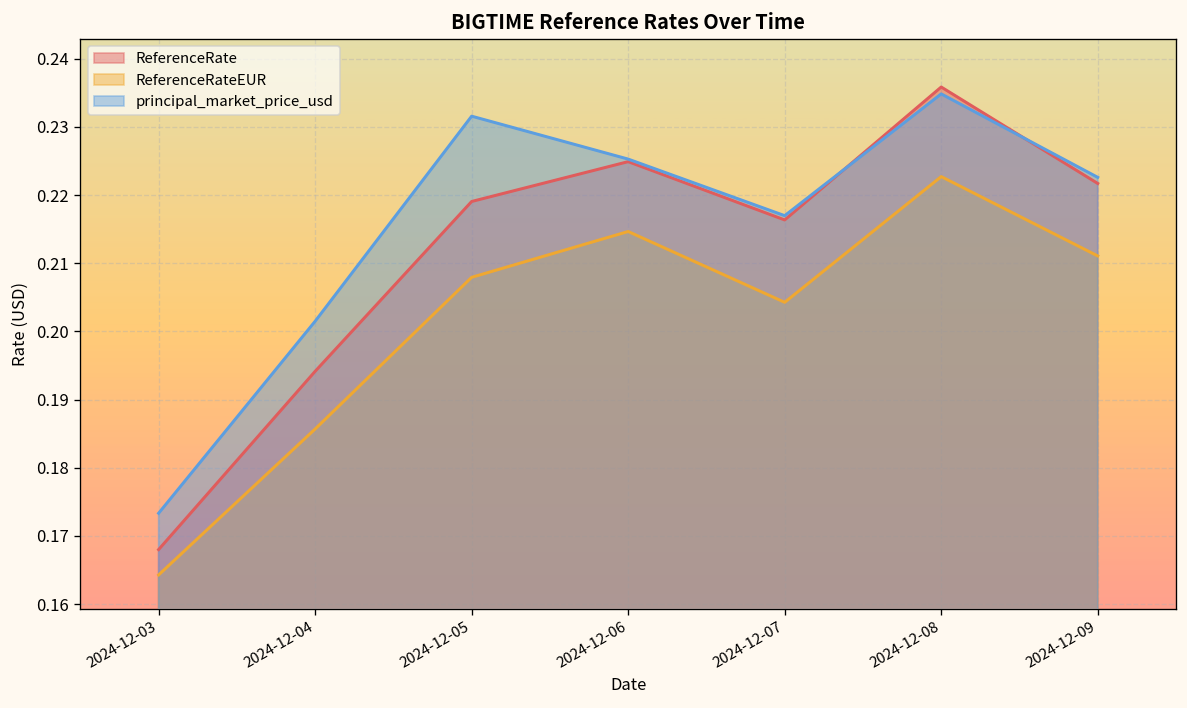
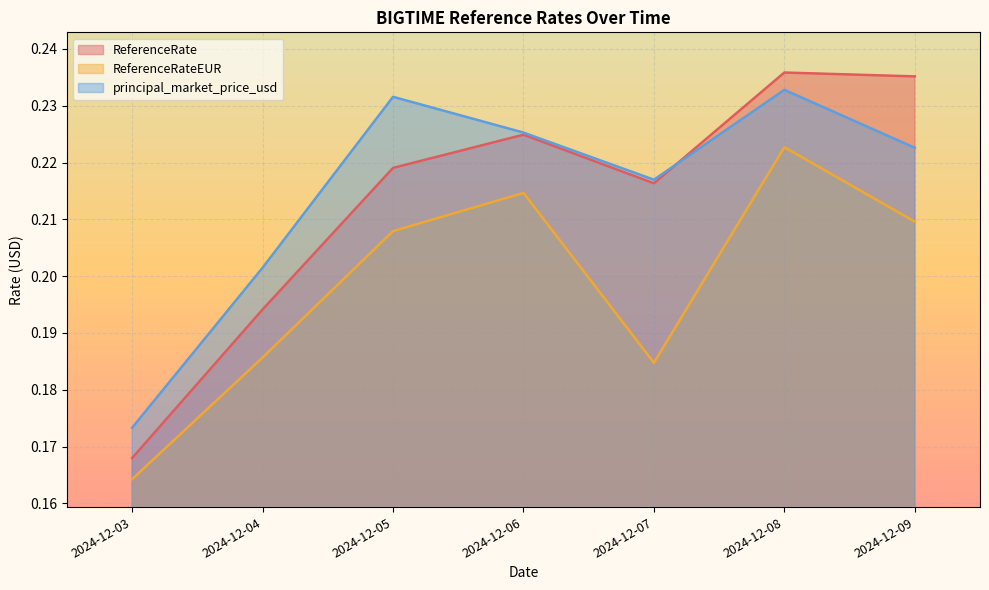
  {
    "ReferenceRate": {
      "2024-12-03": 0.168,
      "2024-12-04": 0.194,
      "2024-12-05": 0.219,
      "2024-12-07": 0.216,
      "2024-12-08": 0.236,
-     "2024-12-09": 0.222
+     "2024-12-09": 0.235
    },
    "ReferenceRateEUR": {
      "2024-12-03": 0.164,
      "2024-12-04": 0.186,
      "2024-12-05": 0.208,
      "2024-12-06": 0.215,
-     "2024-12-07": 0.204,
+     "2024-12-07": 0.185,
      "2024-12-08": 0.223,
-     "2024-12-09": 0.211
+     "2024-12-09": 0.210
    },
    "principal_market_price_usd": {
      "2024-12-03": 0.173,
      "2024-12-04": 0.201,
      "2024-12-05": 0.232,
      "2024-12-07": 0.217,
-     "2024-12-08": 0.235,
+     "2024-12-08": 0.233,
      "2024-12-09": 0.223
    }
  }
